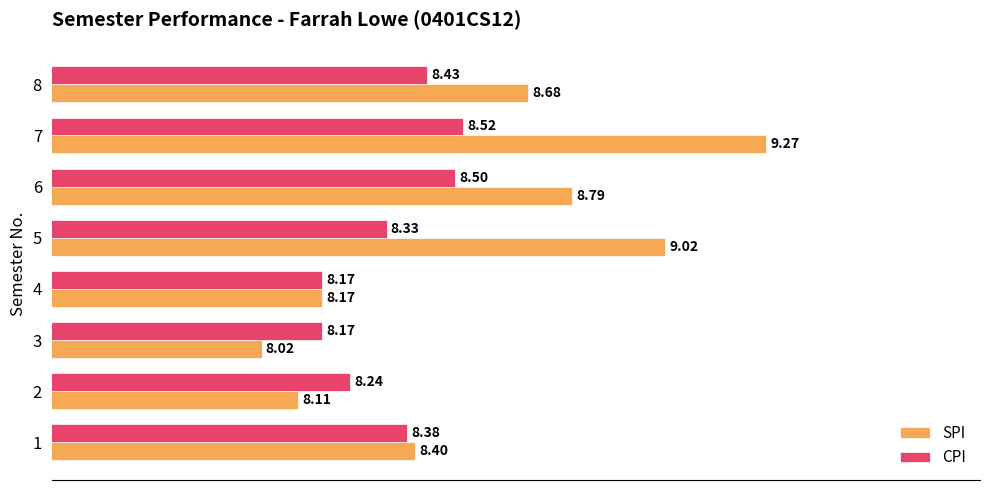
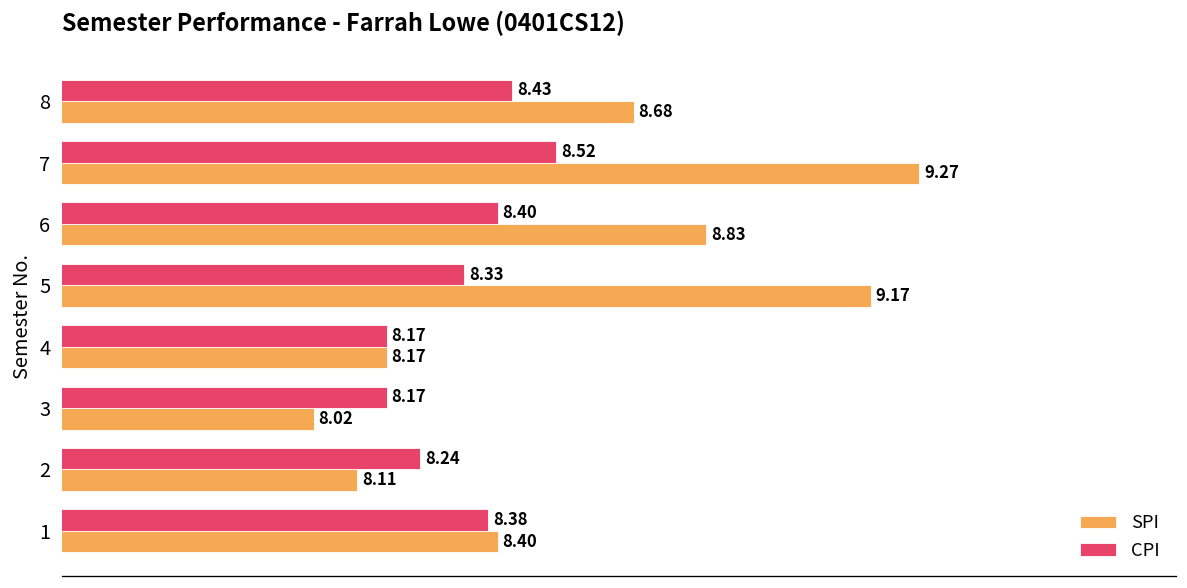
  {
    "SPI": {
      "8": 8.68,
      "7": 9.27,
-     "6": 8.79,
-     "5": 9.02,
+     "6": 8.83,
+     "5": 9.17,
      "4": 8.17,
      "3": 8.02,
      "2": 8.11,
      "1": 8.40
    },
    "CPI": {
      "8": 8.43,
      "7": 8.52,
-     "6": 8.50,
+     "6": 8.40,
      "5": 8.33,
      "4": 8.17,
      "3": 8.17,
      "2": 8.24,
      "1": 8.38
    }
  }
